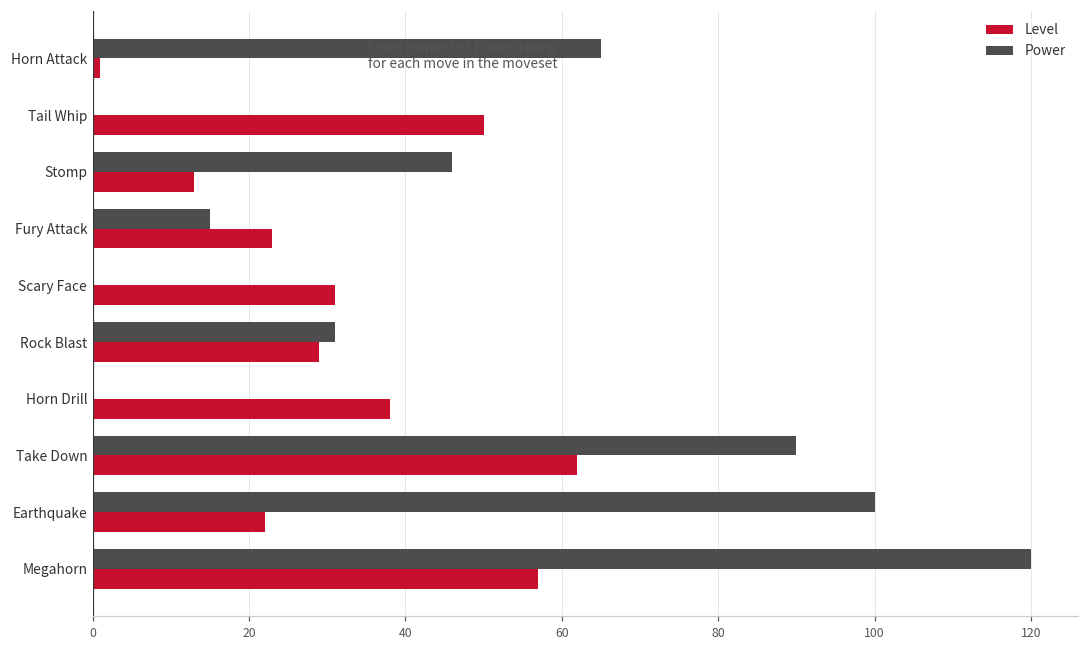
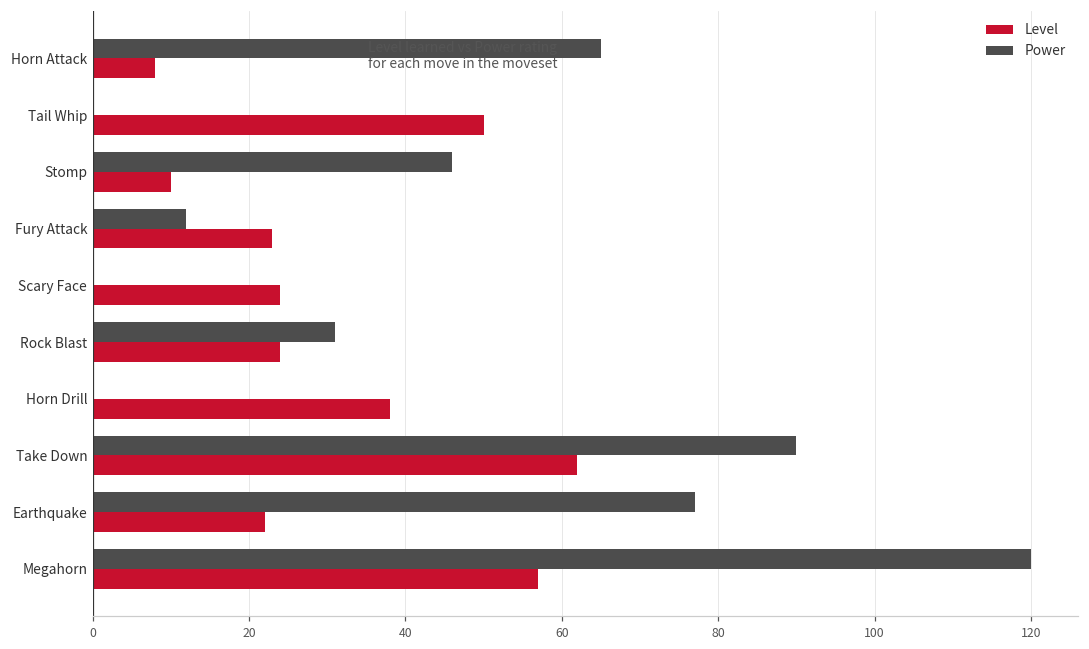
  {
    "Level": {
-     "Horn Attack": 1,
+     "Horn Attack": 8,
      "Tail Whip": 50,
-     "Stomp": 13,
+     "Stomp": 10,
      "Fury Attack": 23,
-     "Scary Face": 31,
-     "Rock Blast": 29,
+     "Scary Face": 24,
+     "Rock Blast": 24,
      "Horn Drill": 38,
      "Take Down": 62,
      "Earthquake": 22,
      "Megahorn": 57
    },
    "Power": {
      "Horn Attack": 65,
      "Tail Whip": 0,
      "Stomp": 46,
-     "Fury Attack": 15,
+     "Fury Attack": 12,
      "Scary Face": 0,
      "Rock Blast": 31,
      "Horn Drill": 0,
      "Take Down": 90,
-     "Earthquake": 100,
+     "Earthquake": 77,
      "Megahorn": 120
    }
  }
